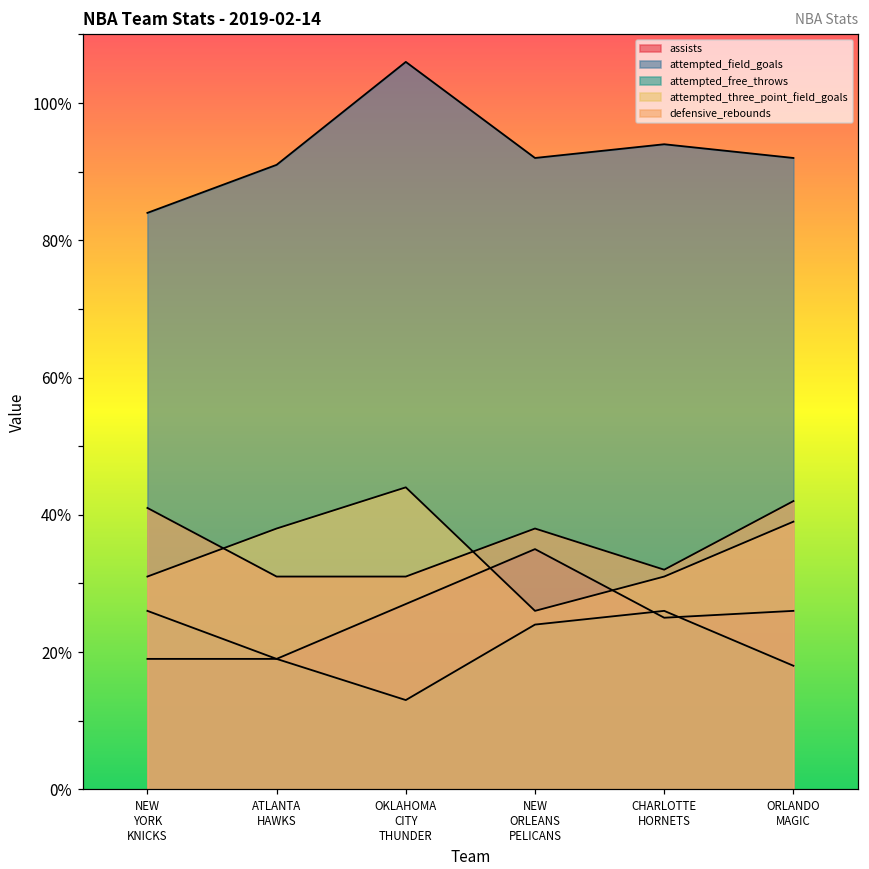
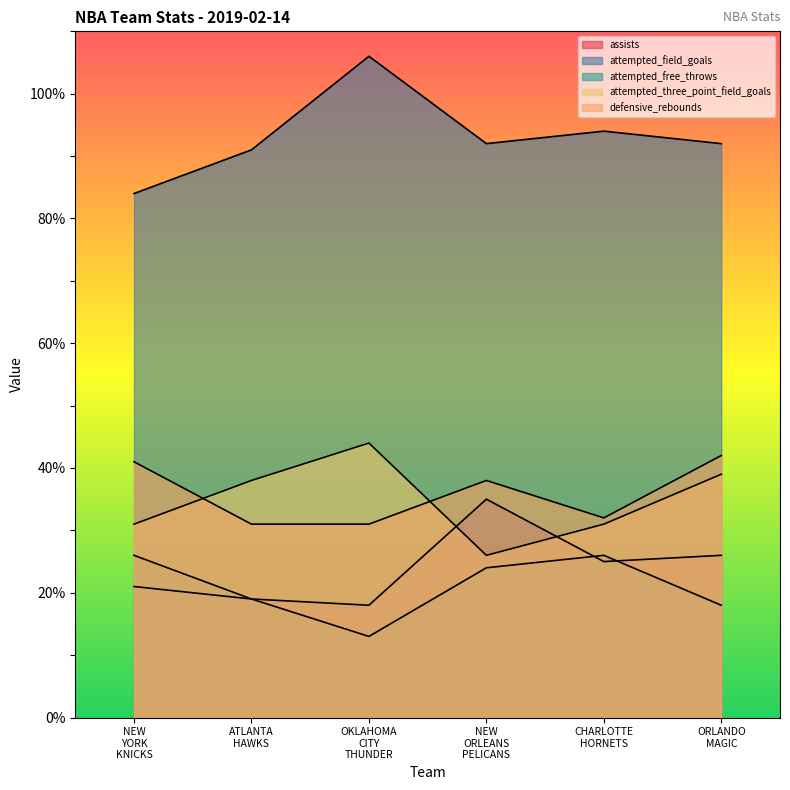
  {
    "assists": {
-     "NEW YORK KNICKS": "19%",
-     "OKLAHOMA CITY THUNDER": "27%",
+     "NEW YORK KNICKS": "21%",
+     "OKLAHOMA CITY THUNDER": "18%",
      "NEW ORLEANS PELICANS": "35%",
      "CHARLOTTE HORNETS": "25%",
      "ORLANDO MAGIC": "26%"
    }
  }
